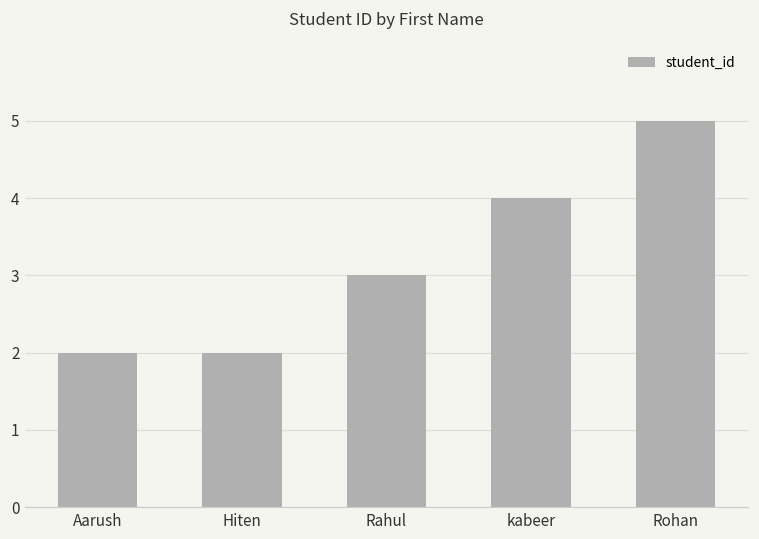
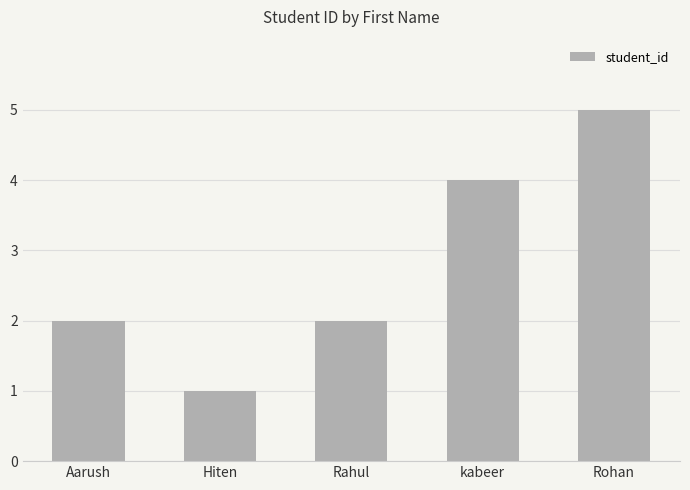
  {
    "Aarush": 2,
-   "Hiten": 2,
-   "Rahul": 3,
+   "Hiten": 1,
+   "Rahul": 2,
    "kabeer": 4,
    "Rohan": 5
  }
